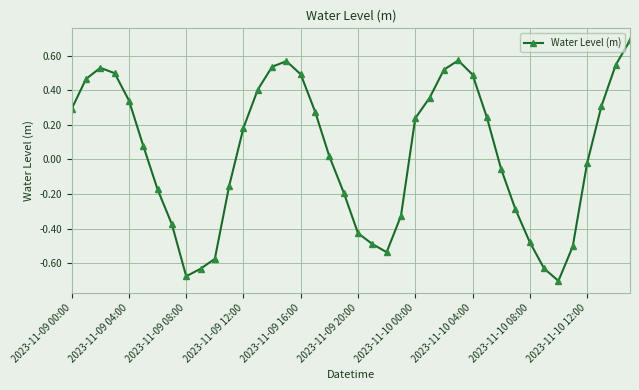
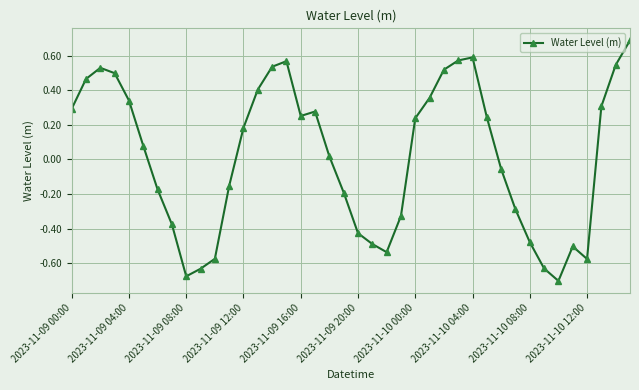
  {
    "2023-11-09 00:00": 0.29,
    "2023-11-09 04:00": 0.34,
    "2023-11-09 08:00": -0.68,
    "2023-11-09 12:00": 0.18,
-   "2023-11-09 16:00": 0.49,
+   "2023-11-09 16:00": 0.25,
    "2023-11-09 20:00": -0.43,
    "2023-11-10 00:00": 0.24,
-   "2023-11-10 04:00": 0.49,
+   "2023-11-10 04:00": 0.59,
    "2023-11-10 08:00": -0.48,
-   "2023-11-10 12:00": -0.02
+   "2023-11-10 12:00": -0.58
  }
